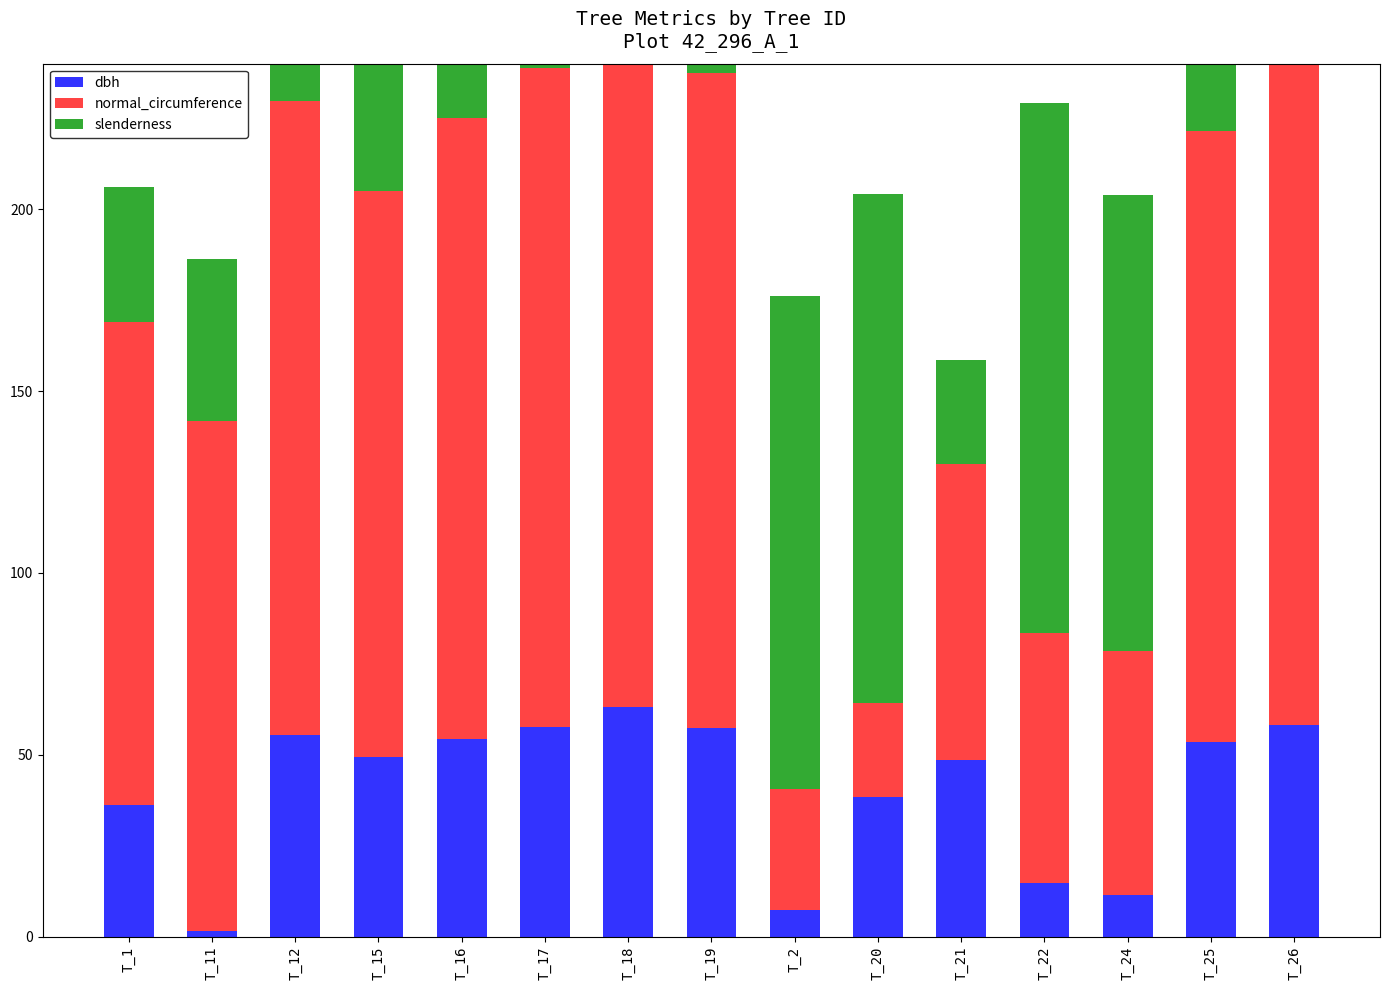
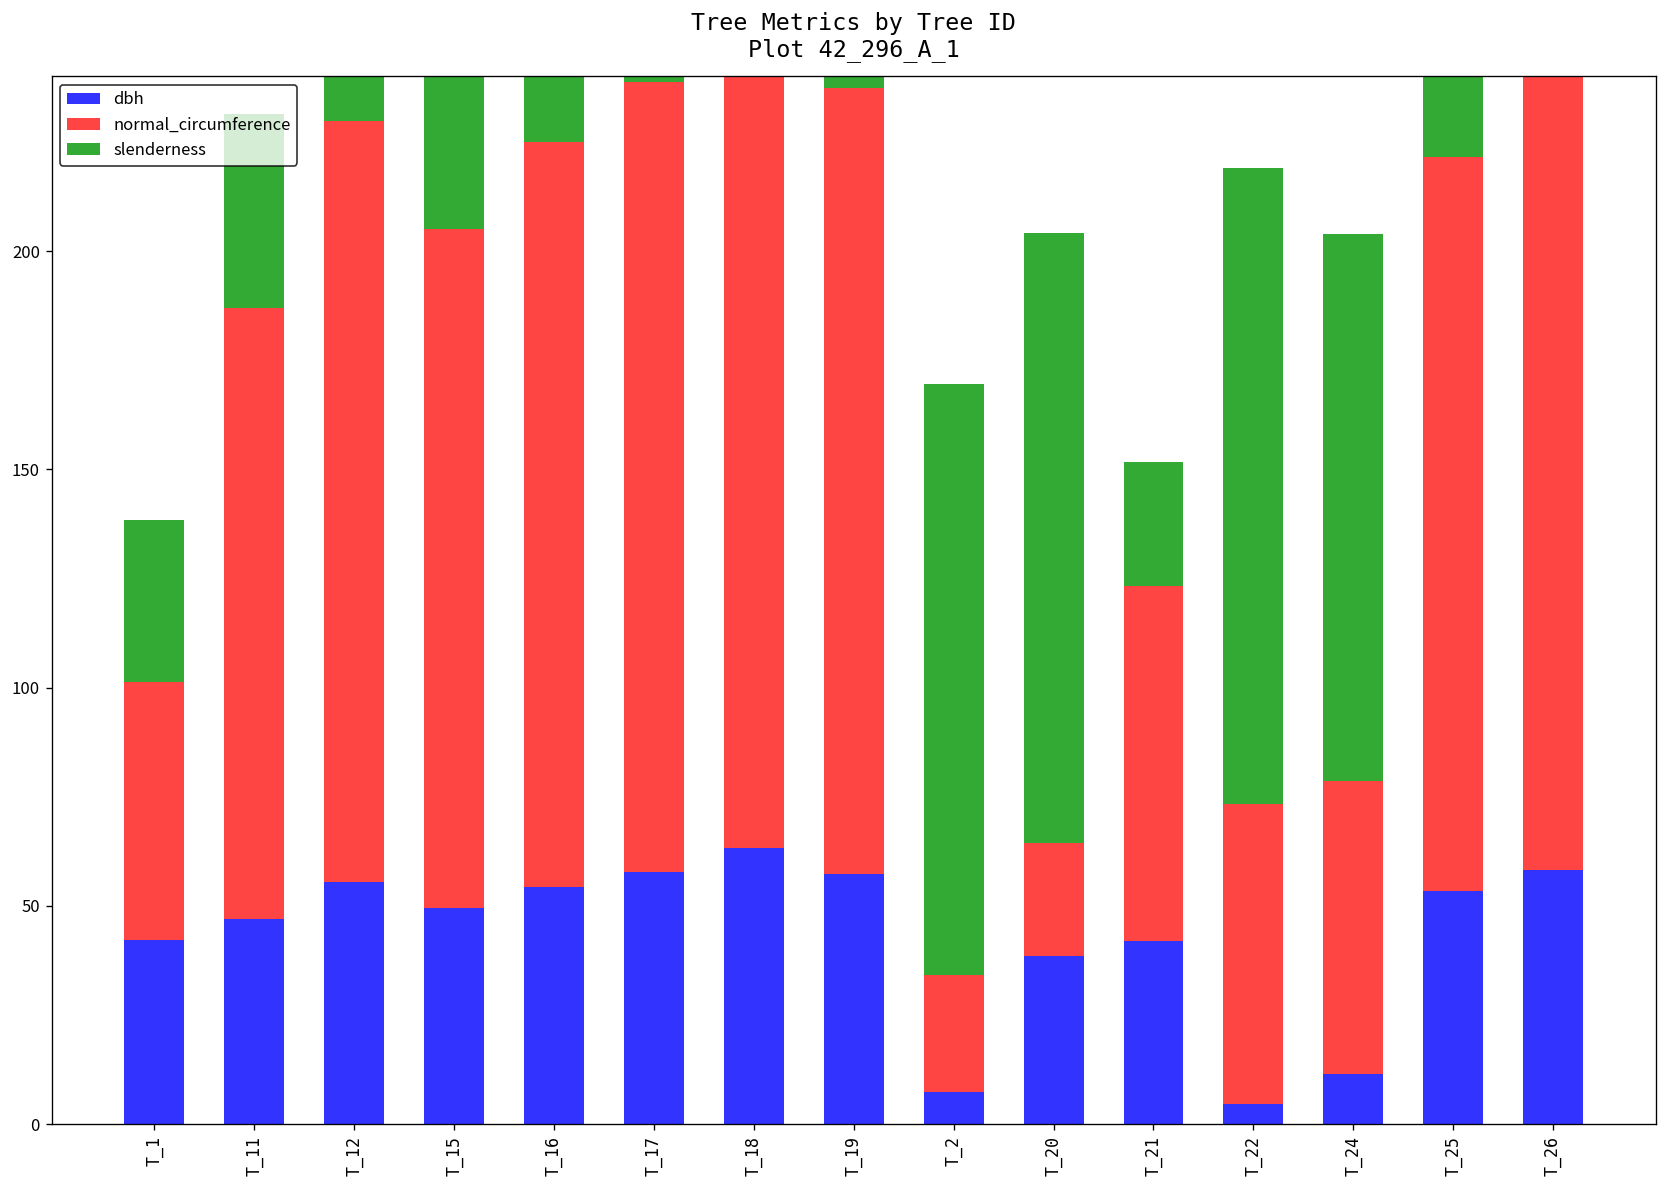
  {
    "dbh": {
-     "T_1": 36,
-     "T_11": 2,
+     "T_1": 42,
+     "T_11": 47,
      "T_12": 55,
      "T_15": 50,
      "T_16": 54,
      "T_17": 58,
      "T_18": 63,
      "T_19": 57,
      "T_2": 7,
      "T_20": 39,
-     "T_21": 49,
-     "T_22": 15,
+     "T_21": 42,
+     "T_22": 5,
      "T_24": 12,
      "T_25": 54,
      "T_26": 58
    },
    "normal_circumference": {
-     "T_1": 133,
+     "T_1": 59,
      "T_11": 140,
      "T_12": 174,
      "T_15": 156,
      "T_16": 171,
      "T_17": 181,
      "T_19": 180,
-     "T_2": 33,
+     "T_2": 27,
      "T_20": 26,
      "T_21": 81,
      "T_22": 69,
      "T_24": 67,
      "T_25": 168
    },
    "slenderness": {
      "T_1": 37,
      "T_2": 135,
      "T_20": 140,
      "T_21": 28,
      "T_22": 146,
      "T_24": 126
    }
  }
